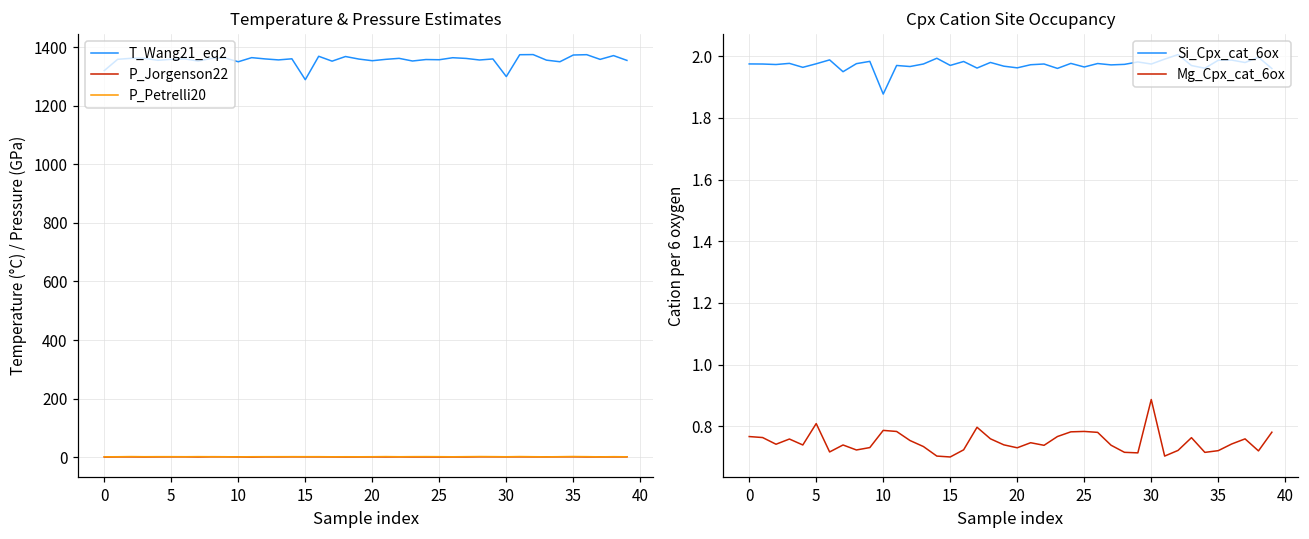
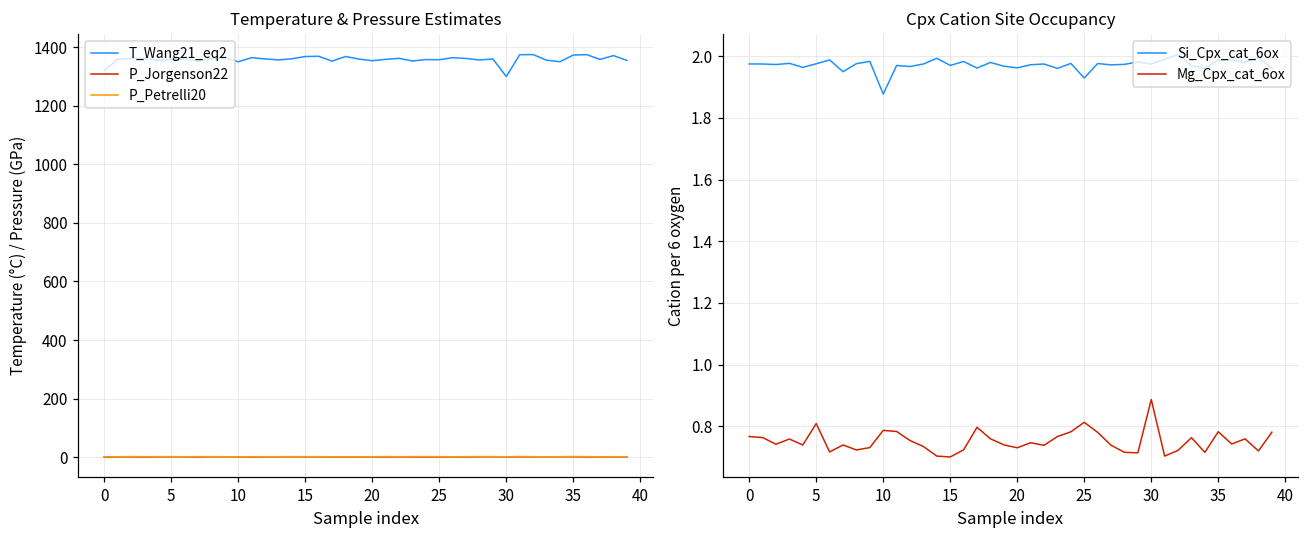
  {
    "Temperature & Pressure Estimates": {
      "T_Wang21_eq2": {
        "10": 1350,
-       "15": 1290,
+       "15": 1370,
        "20": 1350,
        "25": 1360,
        "30": 1300,
        "35": 1370
      },
      "P_Petrelli20": {
        "0": 0,
        "5": 0,
        "10": 0,
        "15": 0,
        "20": 0,
        "25": 0,
        "30": 0,
        "35": 0
      }
    },
    "Cpx Cation Site Occupancy": {
      "Si_Cpx_cat_6ox": {
        "0": 1.98,
        "5": 1.98,
        "10": 1.88,
        "15": 1.97,
        "20": 1.96,
-       "25": 1.97
+       "25": 1.93
      },
      "Mg_Cpx_cat_6ox": {
        "0": 0.77,
        "5": 0.81,
        "10": 0.79,
        "15": 0.70,
        "20": 0.73,
-       "25": 0.78,
+       "25": 0.81,
        "30": 0.89,
-       "35": 0.72
+       "35": 0.78
      }
    }
  }
